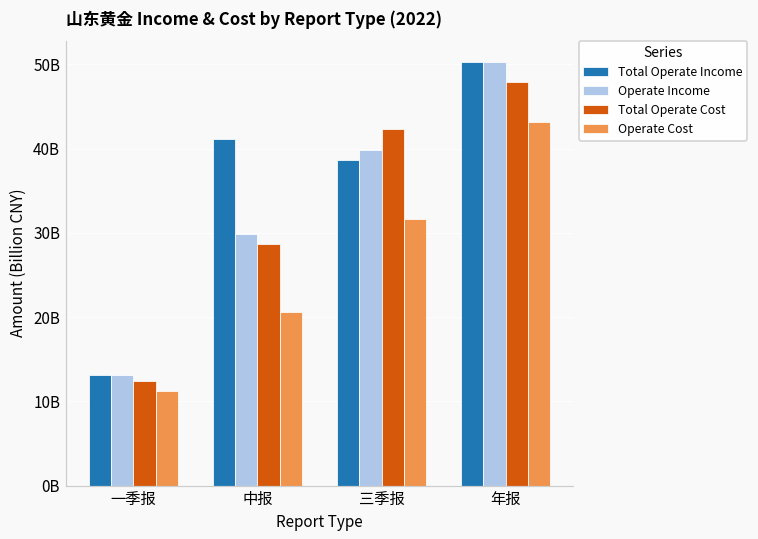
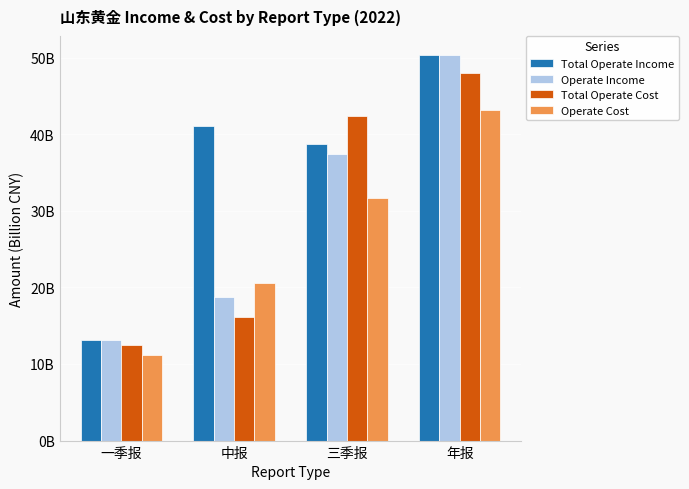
  {
    "Total Operate Income": {
      "一季报": 13000000000,
      "中报": 41000000000,
      "三季报": 39000000000,
      "年报": 50000000000
    },
    "Operate Income": {
      "一季报": 13000000000,
-     "中报": 30000000000,
-     "三季报": 40000000000,
+     "中报": 19000000000,
+     "三季报": 37000000000,
      "年报": 50000000000
    },
    "Total Operate Cost": {
      "一季报": 12000000000,
-     "中报": 29000000000,
+     "中报": 16000000000,
      "三季报": 42000000000,
      "年报": 48000000000
    },
    "Operate Cost": {
      "一季报": 11000000000,
      "中报": 21000000000,
      "三季报": 32000000000,
      "年报": 43000000000
    }
  }
